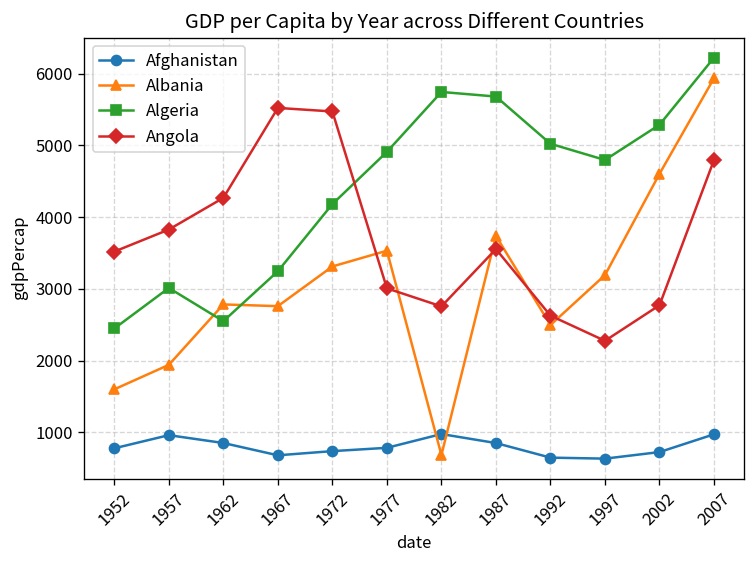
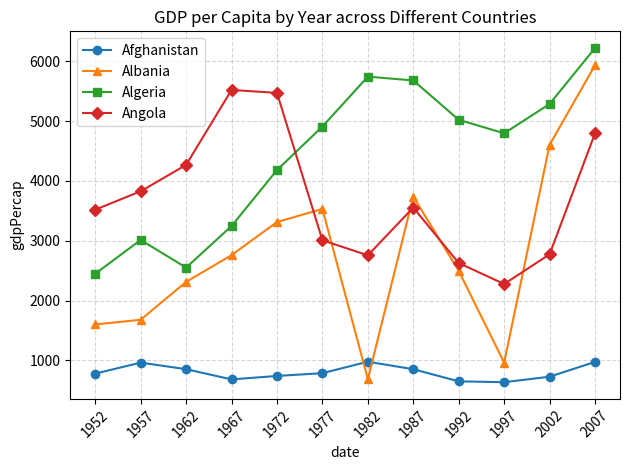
  {
    "Afghanistan": {
      "1952": 800,
      "1957": 1000,
      "1962": 900,
      "1967": 700,
      "1972": 700,
      "1977": 800,
      "1982": 1000,
      "1987": 900,
      "1992": 600,
      "1997": 600,
      "2002": 700,
      "2007": 1000
    },
    "Albania": {
      "1952": 1600,
-     "1957": 1900,
-     "1962": 2800,
+     "1957": 1700,
+     "1962": 2300,
      "1967": 2800,
      "1972": 3300,
      "1977": 3500,
      "1982": 700,
      "1987": 3700,
      "1992": 2500,
-     "1997": 3200,
+     "1997": 1000,
      "2002": 4600,
      "2007": 5900
    },
    "Algeria": {
      "1952": 2400,
      "1957": 3000,
      "1962": 2600,
      "1967": 3200,
      "1972": 4200,
      "1977": 4900,
      "1982": 5700,
      "1987": 5700,
      "1992": 5000,
      "1997": 4800,
      "2002": 5300,
      "2007": 6200
    },
    "Angola": {
      "1952": 3500,
      "1957": 3800,
      "1962": 4300,
      "1967": 5500,
      "1972": 5500,
      "1977": 3000,
      "1982": 2800,
      "1987": 3600,
      "1992": 2600,
      "1997": 2300,
      "2002": 2800,
      "2007": 4800
    }
  }
